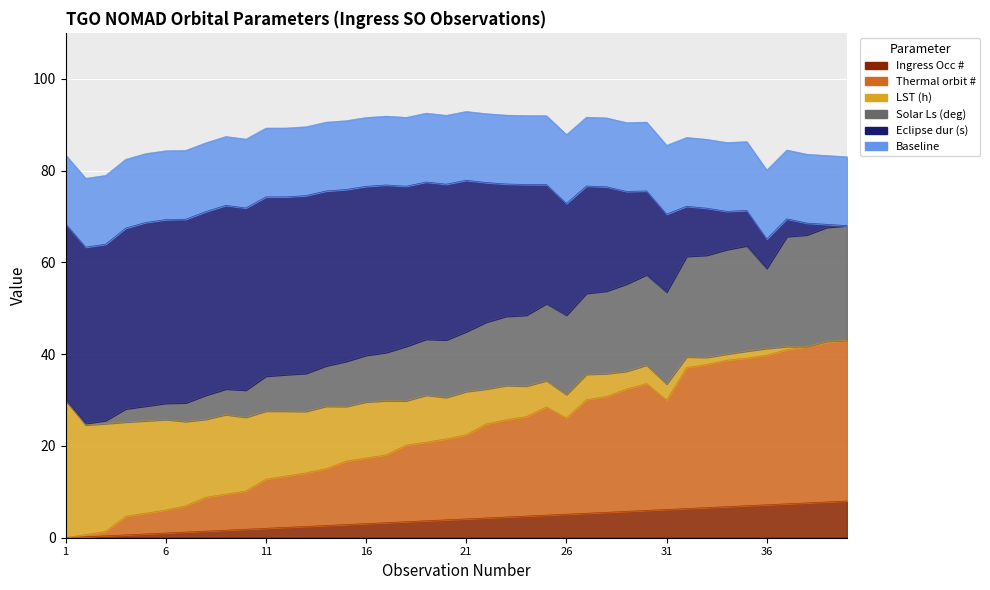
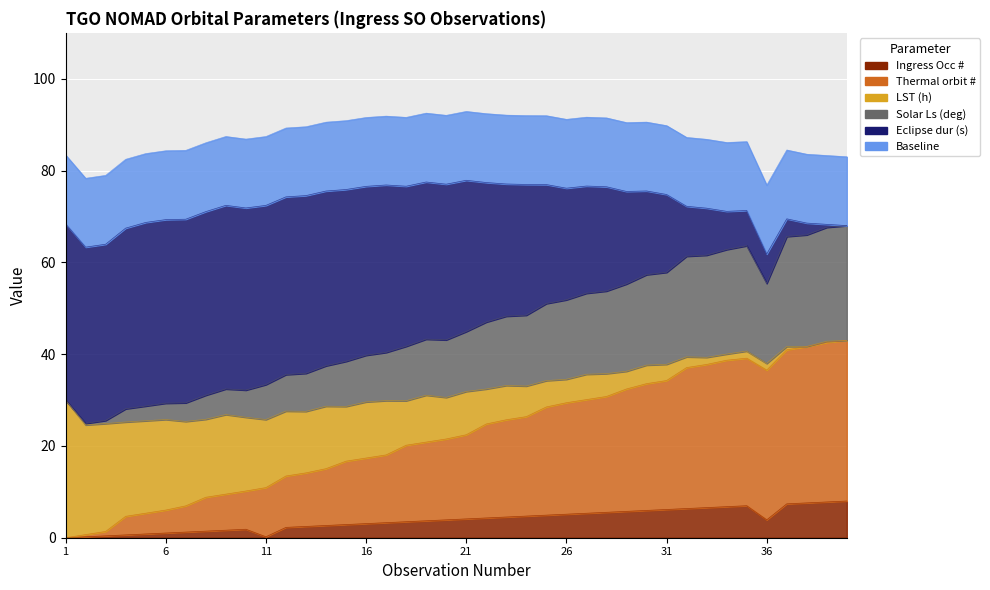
  {
    "Ingress Occ #": {
      "6": 1,
-     "11": 2,
+     "11": 0,
      "16": 3,
      "21": 4,
      "26": 5,
      "31": 6,
-     "36": 7
+     "36": 4
    },
    "Thermal orbit #": {
      "6": 5,
      "11": 11,
      "16": 14,
      "21": 18,
-     "26": 21,
-     "31": 24,
+     "26": 24,
+     "31": 28,
      "36": 33
    },
    "LST (h)": {
      "6": 20,
      "11": 15,
      "16": 12,
      "21": 9,
      "26": 5,
      "31": 4,
      "36": 1
    },
    "Solar Ls (deg)": {
      "6": 4,
      "11": 8,
      "16": 10,
      "21": 13,
      "26": 17,
      "31": 20,
      "36": 17
    },
    "Eclipse dur (s)": {
      "1": 38,
      "6": 40,
      "11": 39,
      "16": 37,
      "21": 33,
      "26": 24,
      "31": 17,
      "36": 6
    },
    "Baseline": {
      "1": 15,
      "6": 15,
      "11": 15,
      "16": 15,
      "21": 15,
      "26": 15,
      "31": 15,
      "36": 15
    }
  }
